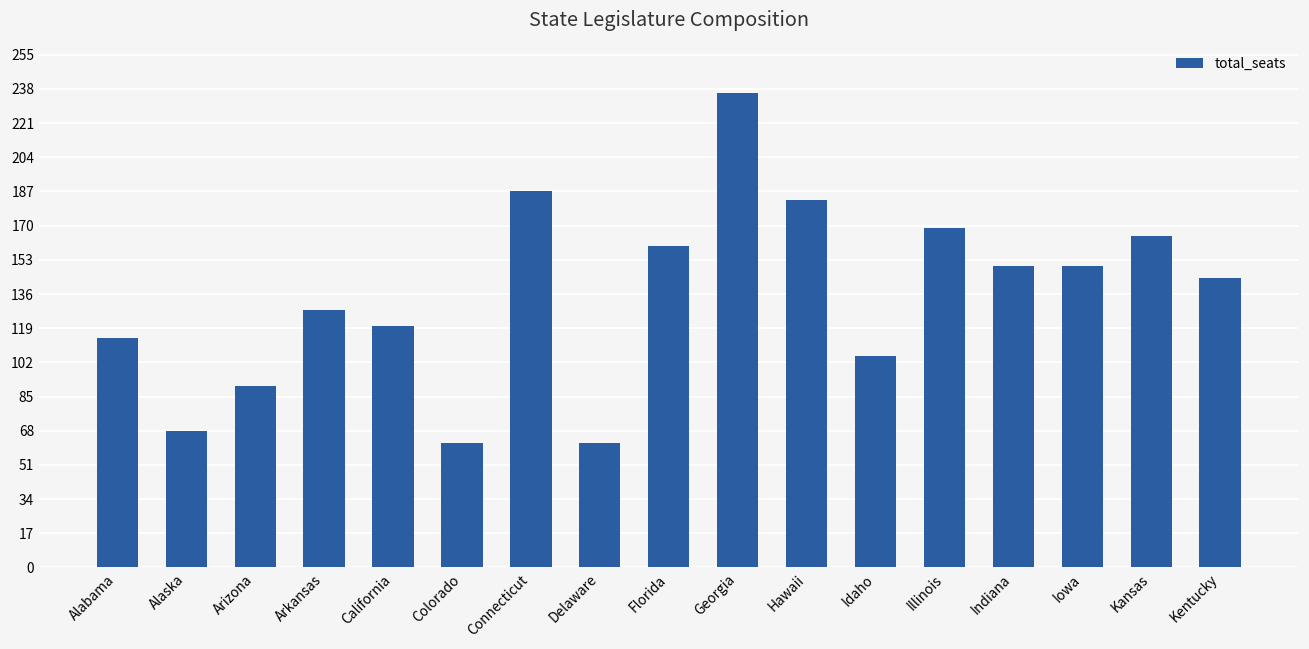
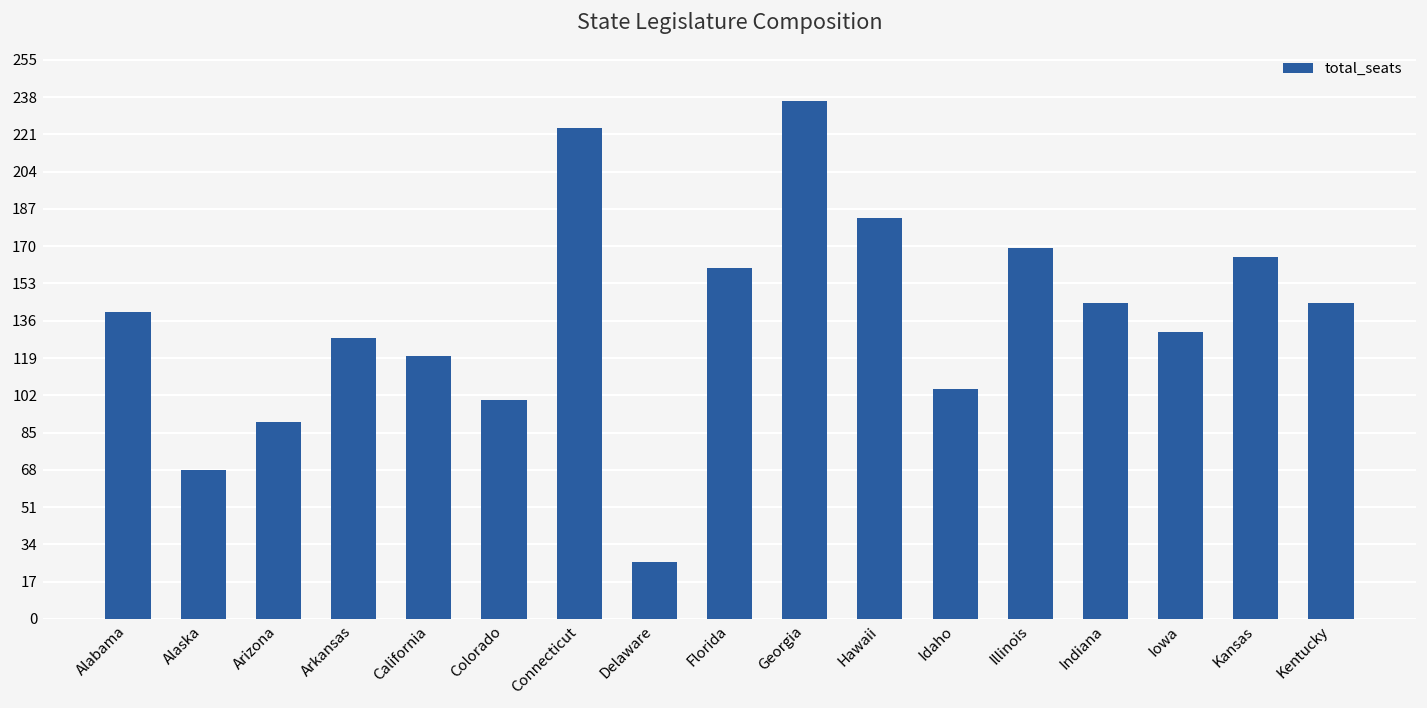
  {
-   "Alabama": 114,
+   "Alabama": 140,
    "Alaska": 68,
    "Arizona": 90,
    "Arkansas": 128,
    "California": 120,
-   "Colorado": 62,
-   "Connecticut": 187,
-   "Delaware": 62,
+   "Colorado": 100,
+   "Connecticut": 224,
+   "Delaware": 26,
    "Florida": 160,
    "Georgia": 236,
    "Hawaii": 183,
    "Idaho": 105,
    "Illinois": 169,
-   "Indiana": 150,
-   "Iowa": 150,
+   "Indiana": 144,
+   "Iowa": 131,
    "Kansas": 165,
    "Kentucky": 144
  }
